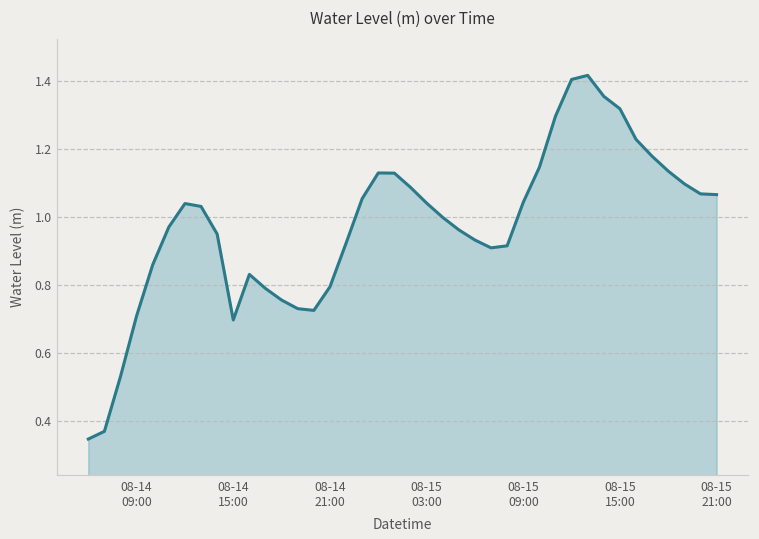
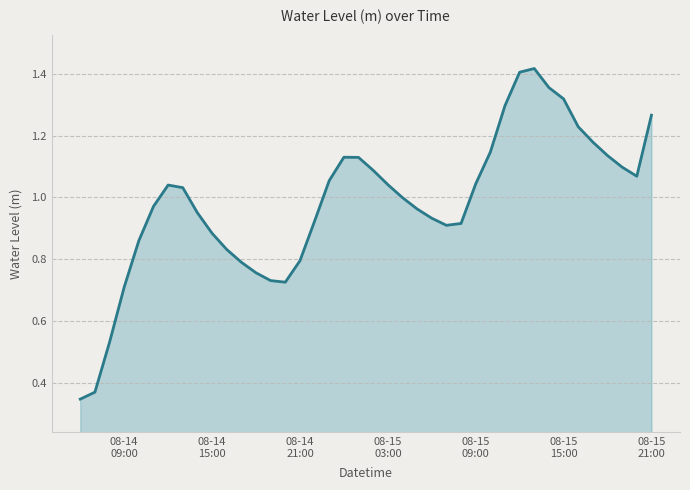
  {
    "08-14 09:00": 0.71,
-   "08-14 15:00": 0.70,
+   "08-14 15:00": 0.88,
    "08-14 21:00": 0.80,
    "08-15 03:00": 1.04,
    "08-15 09:00": 1.04,
    "08-15 15:00": 1.32,
-   "08-15 21:00": 1.07
+   "08-15 21:00": 1.27
  }
